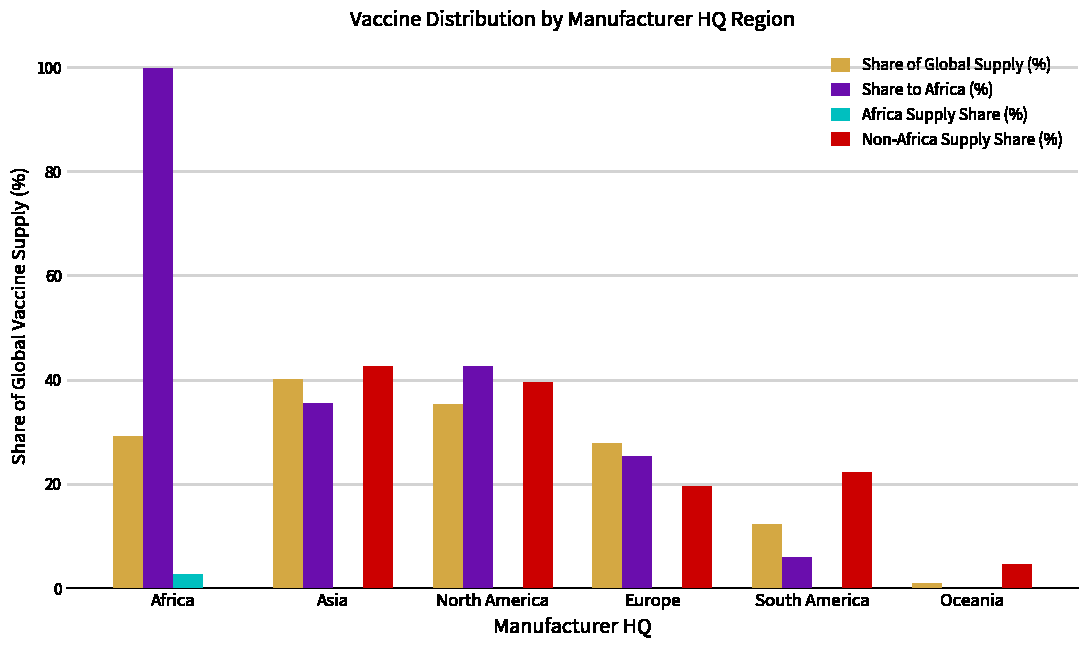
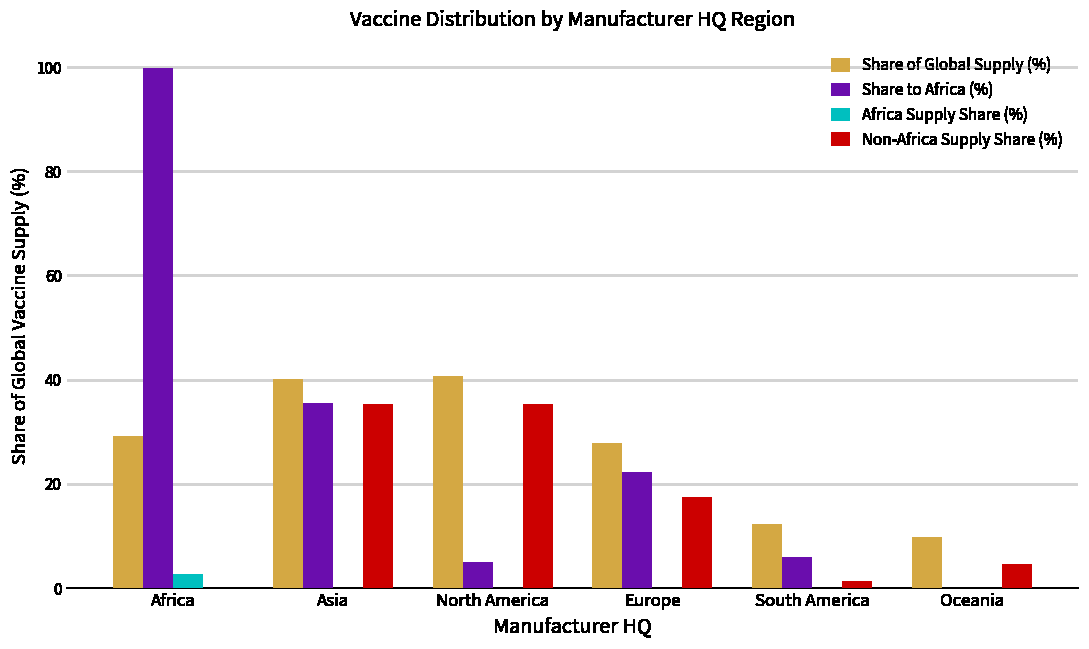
  {
    "Share of Global Supply (%)": {
      "Africa": 29,
      "Asia": 40,
-     "North America": 35,
+     "North America": 41,
      "Europe": 28,
      "South America": 12,
-     "Oceania": 1
+     "Oceania": 10
    },
    "Share to Africa (%)": {
      "Africa": 100,
      "Asia": 35,
-     "North America": 43,
-     "Europe": 25,
+     "North America": 5,
+     "Europe": 22,
      "South America": 6,
      "Oceania": 0
    },
    "Africa Supply Share (%)": {
      "Africa": 3,
      "Asia": 0,
      "North America": 0,
      "Europe": 0,
      "South America": 0,
      "Oceania": 0
    },
    "Non-Africa Supply Share (%)": {
      "Africa": 0,
-     "Asia": 43,
-     "North America": 40,
-     "Europe": 20,
-     "South America": 22,
+     "Asia": 35,
+     "North America": 35,
+     "Europe": 17,
+     "South America": 1,
      "Oceania": 5
    }
  }
